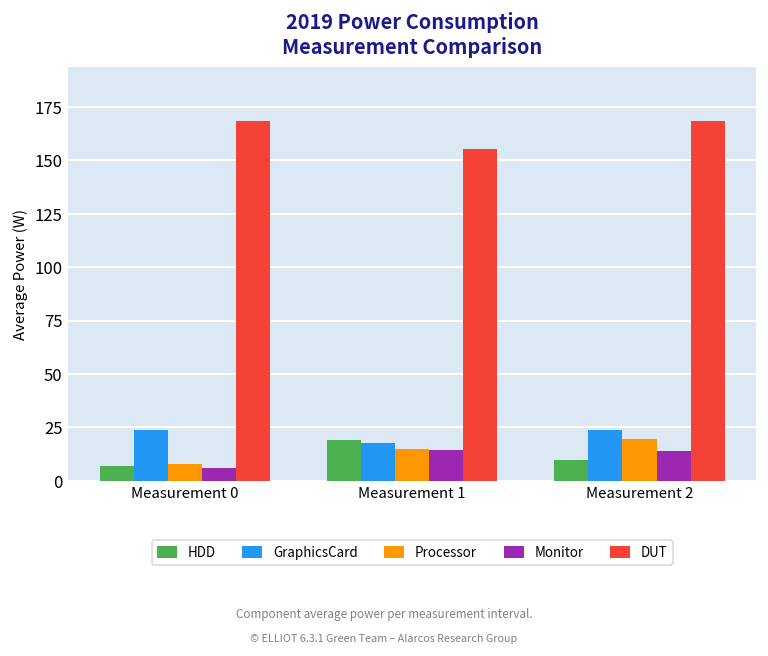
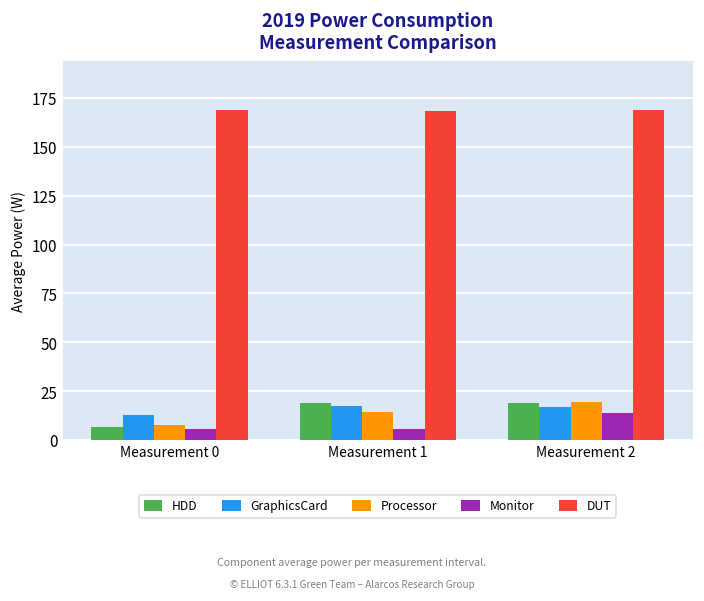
  {
    "HDD": {
      "Measurement 0": 7,
      "Measurement 1": 19,
-     "Measurement 2": 10
+     "Measurement 2": 19
    },
    "GraphicsCard": {
-     "Measurement 0": 24,
+     "Measurement 0": 13,
      "Measurement 1": 18,
-     "Measurement 2": 24
+     "Measurement 2": 17
    },
    "Processor": {
      "Measurement 0": 8,
      "Measurement 1": 15,
      "Measurement 2": 19
    },
    "Monitor": {
      "Measurement 0": 6,
-     "Measurement 1": 14,
+     "Measurement 1": 6,
      "Measurement 2": 14
    },
    "DUT": {
      "Measurement 0": 169,
-     "Measurement 1": 155,
+     "Measurement 1": 168,
      "Measurement 2": 169
    }
  }
